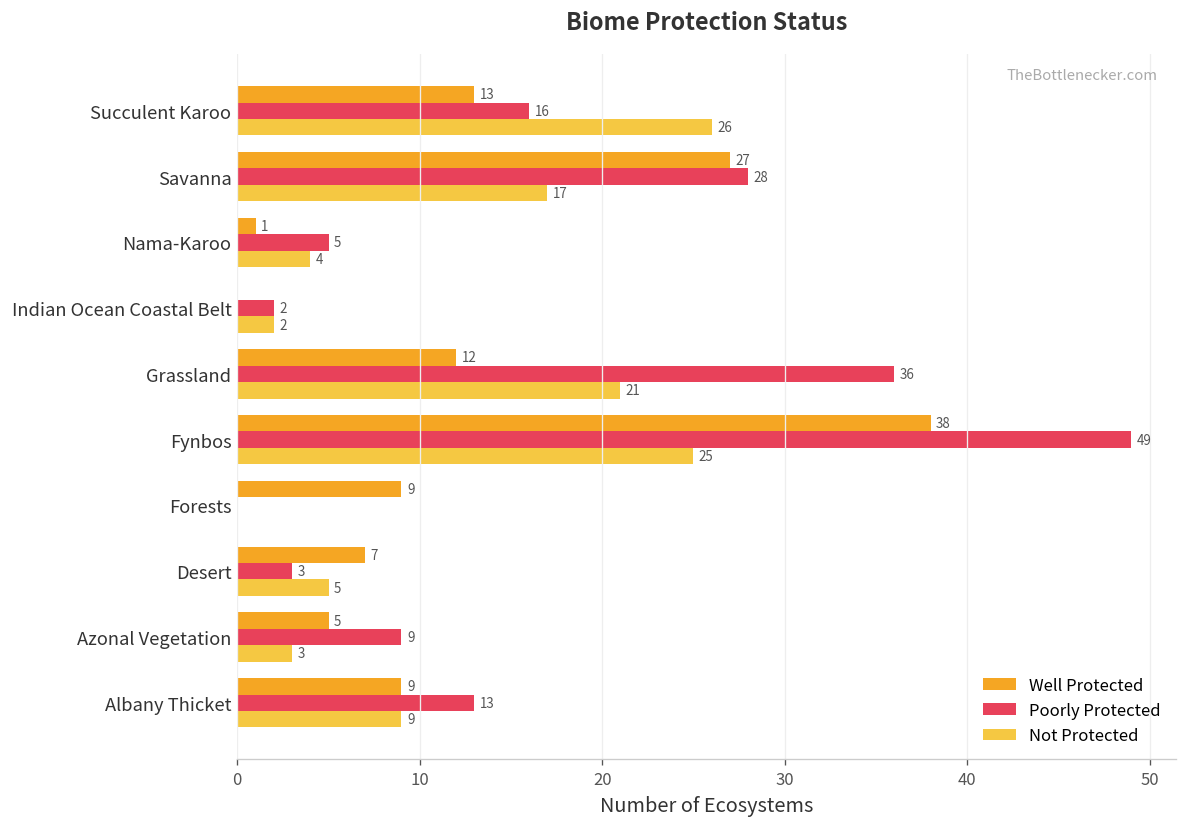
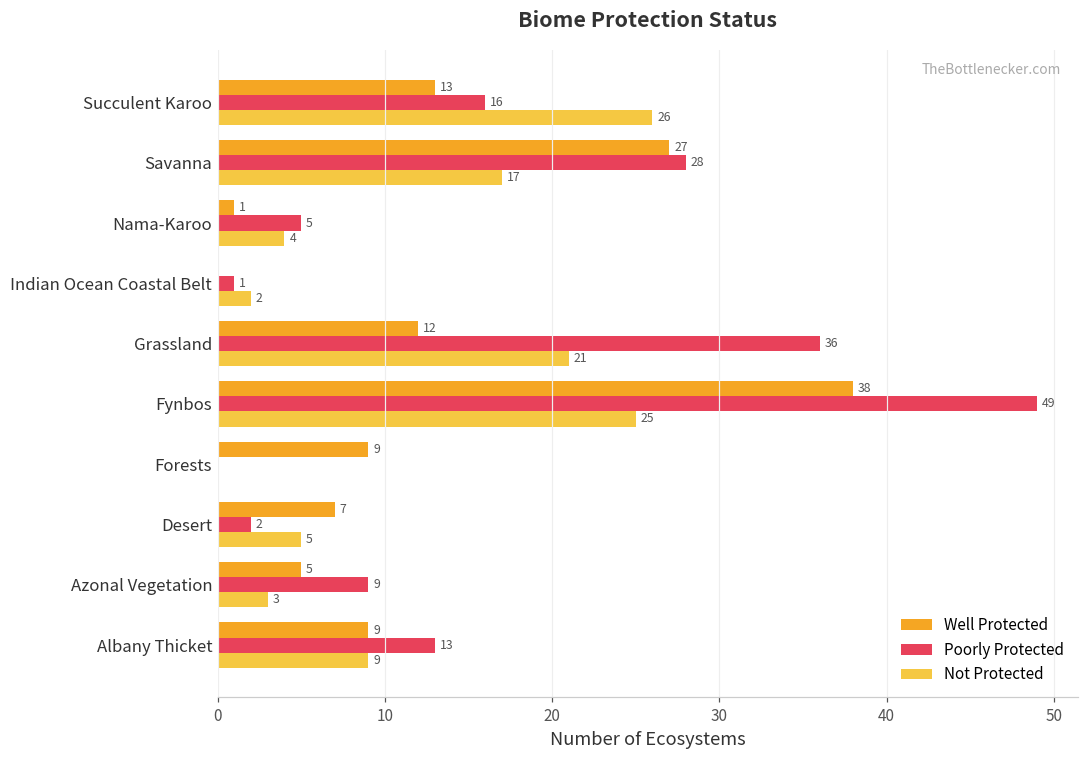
  {
    "Poorly Protected": {
      "Succulent Karoo": 16,
      "Savanna": 28,
      "Nama-Karoo": 5,
-     "Indian Ocean Coastal Belt": 2,
+     "Indian Ocean Coastal Belt": 1,
      "Grassland": 36,
      "Fynbos": 49,
-     "Desert": 3,
+     "Desert": 2,
      "Azonal Vegetation": 9,
      "Albany Thicket": 13
    }
  }
